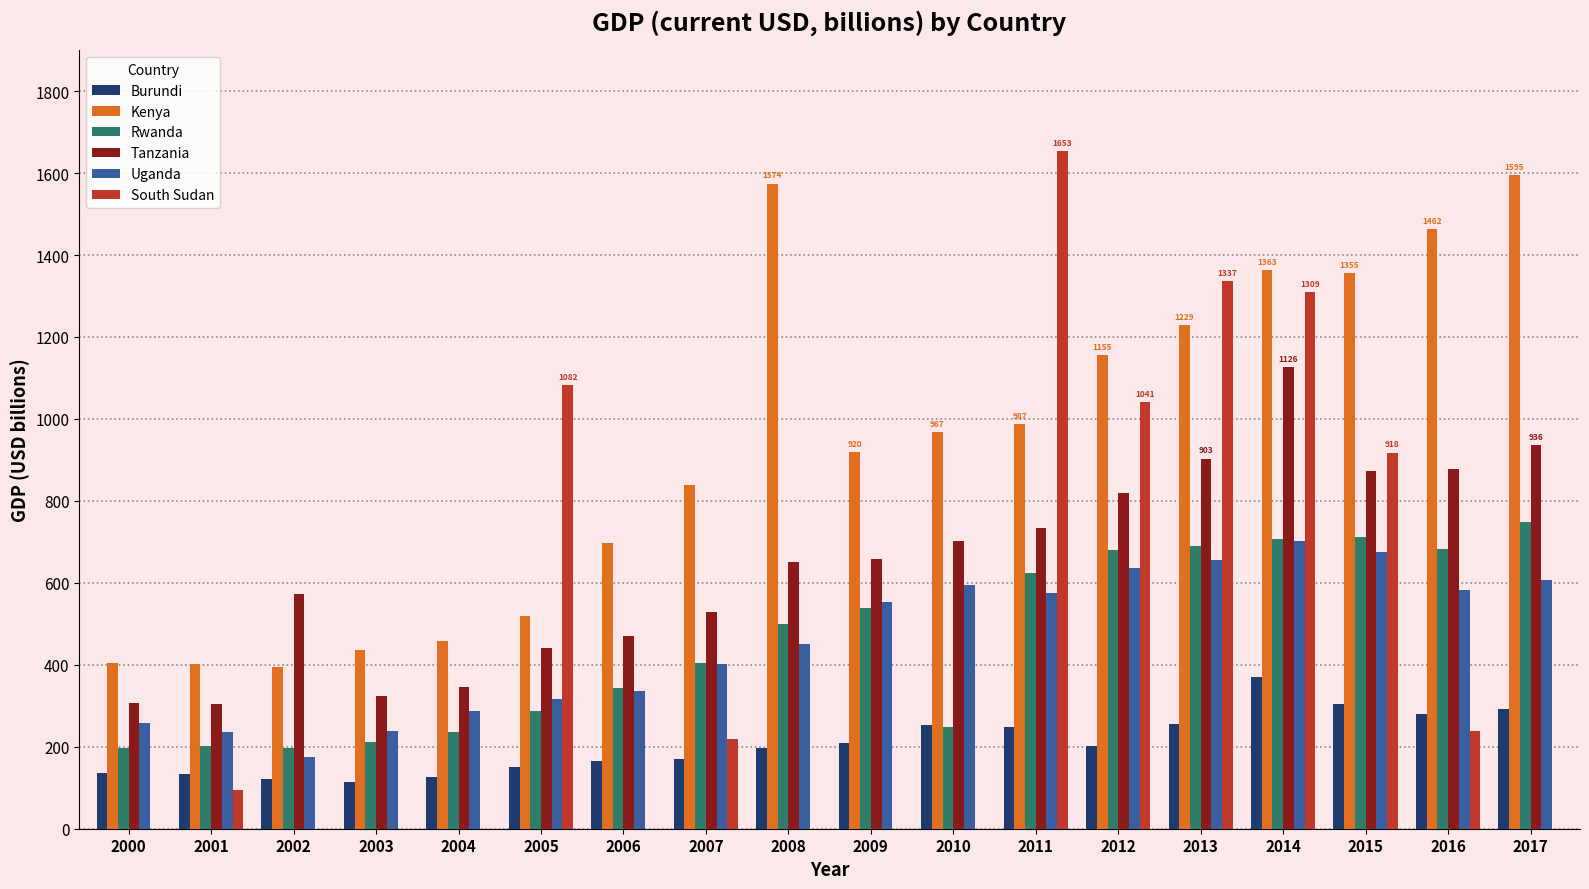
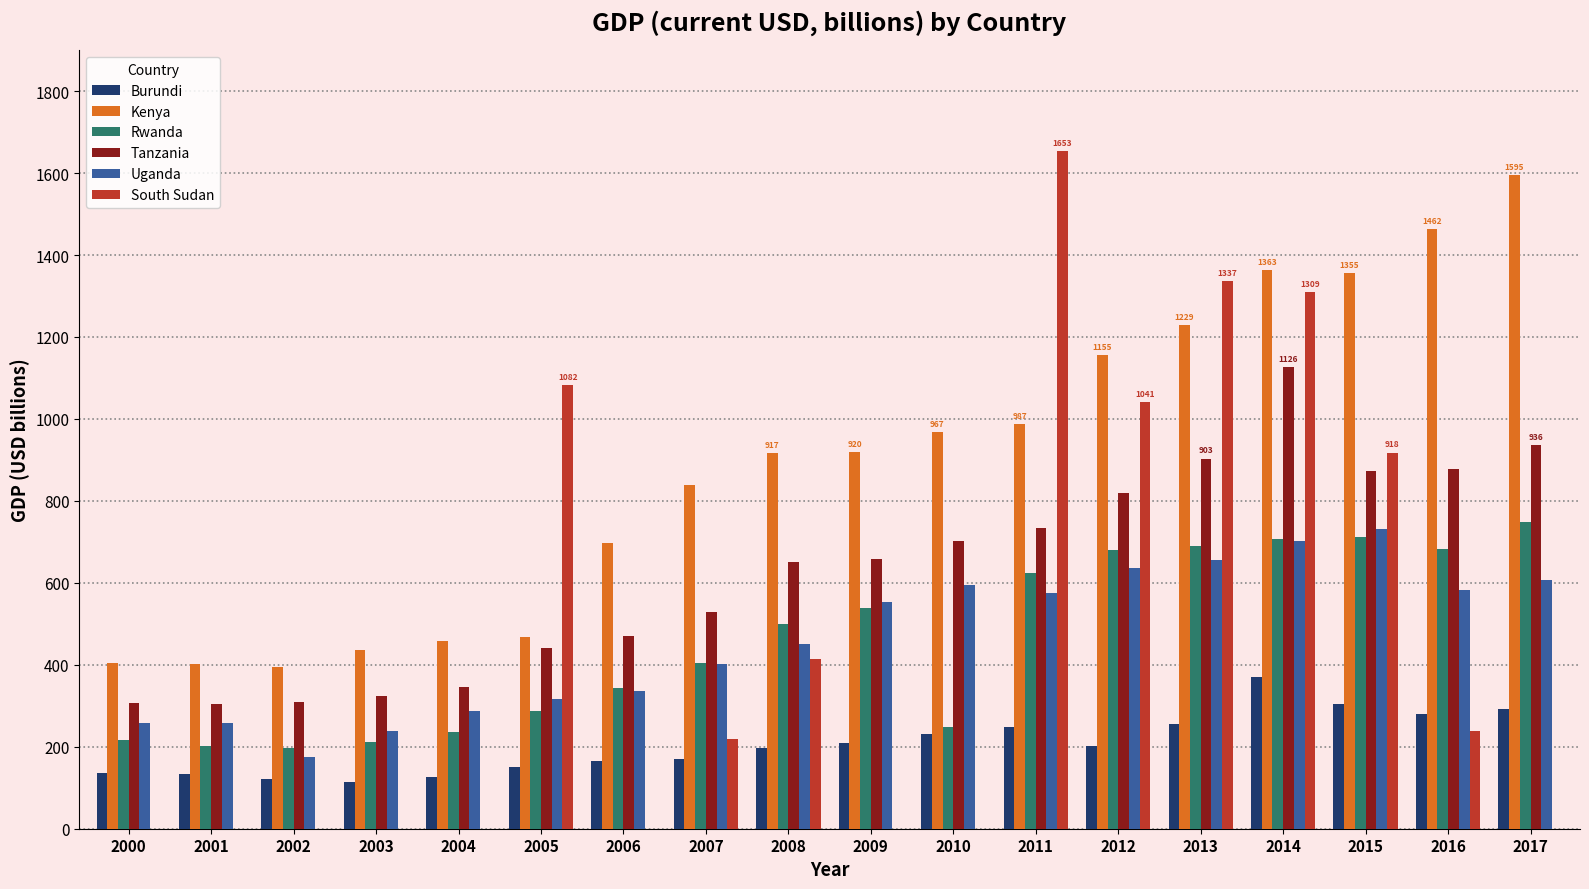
  {
    "Burundi": {
      "2000": 140,
      "2001": 130,
      "2002": 120,
      "2003": 110,
      "2004": 130,
      "2005": 150,
      "2006": 170,
      "2007": 170,
      "2008": 200,
      "2009": 210,
-     "2010": 250,
+     "2010": 230,
      "2011": 250,
      "2012": 200,
      "2013": 260,
      "2014": 370,
      "2015": 300,
      "2016": 280,
      "2017": 290
    },
    "Kenya": {
-     "2005": 520,
-     "2008": 1574,
+     "2005": 470,
+     "2008": 917,
      "2009": 920,
      "2010": 967,
      "2011": 987,
      "2012": 1155,
      "2013": 1229,
      "2014": 1363,
      "2015": 1355,
      "2016": 1462,
      "2017": 1595
    },
    "Rwanda": {
-     "2000": 200,
+     "2000": 220,
      "2001": 200,
      "2002": 200,
      "2003": 210,
      "2004": 240,
      "2005": 290,
      "2006": 340,
      "2007": 400,
      "2008": 500,
      "2009": 540,
      "2010": 250,
      "2011": 620,
      "2012": 680,
      "2013": 690,
      "2014": 710,
      "2015": 710,
      "2016": 680,
      "2017": 750
    },
    "Tanzania": {
      "2000": 310,
      "2001": 300,
-     "2002": 570,
+     "2002": 310,
      "2003": 320,
      "2004": 350,
      "2005": 440,
      "2006": 470,
      "2007": 530,
      "2008": 650,
      "2009": 660,
      "2010": 700,
      "2011": 730,
      "2012": 820,
      "2015": 870,
      "2016": 880
    },
    "Uganda": {
      "2000": 260,
-     "2001": 230,
+     "2001": 260,
      "2002": 180,
      "2003": 240,
      "2004": 290,
      "2005": 320,
      "2006": 340,
      "2007": 400,
      "2008": 450,
      "2009": 550,
      "2010": 600,
      "2011": 570,
      "2012": 640,
      "2013": 660,
      "2014": 700,
-     "2015": 680,
+     "2015": 730,
      "2016": 580,
      "2017": 610
    },
    "South Sudan": {
      "2000": 0,
-     "2001": 100,
+     "2001": 0,
      "2002": 0,
      "2003": 0,
      "2004": 0,
      "2006": 0,
      "2007": 220,
-     "2008": 0,
+     "2008": 410,
      "2009": 0,
      "2010": 0,
      "2016": 240,
      "2017": 0
    }
  }
